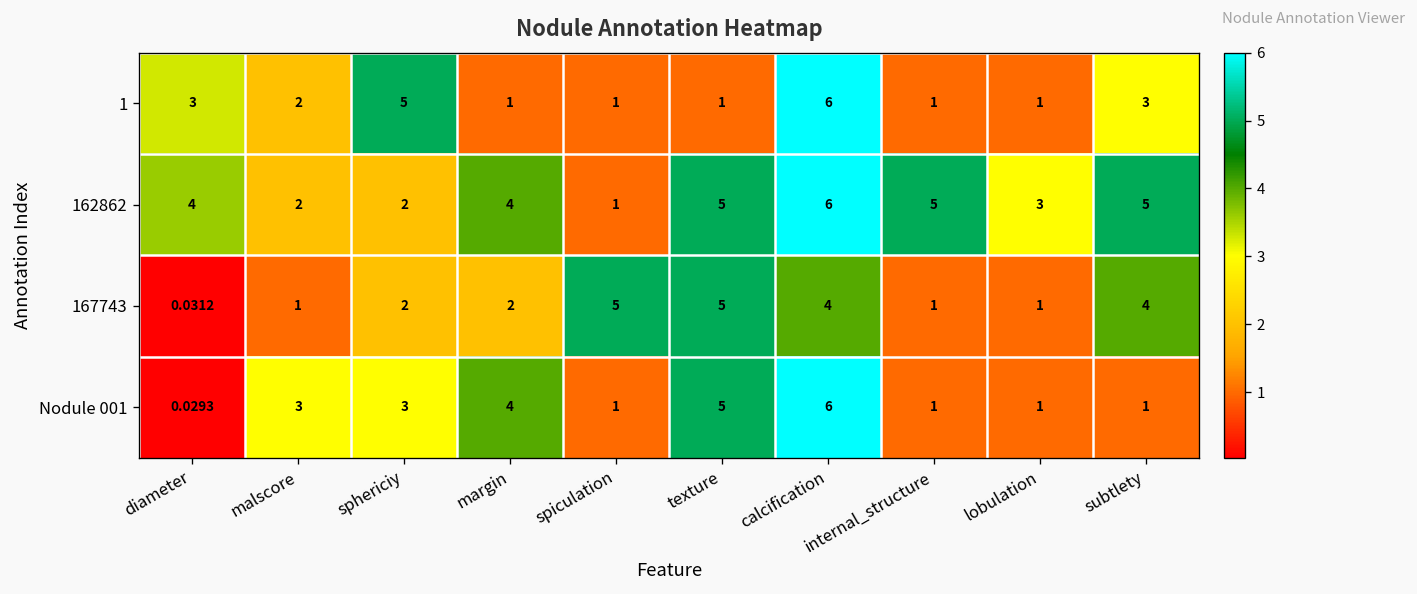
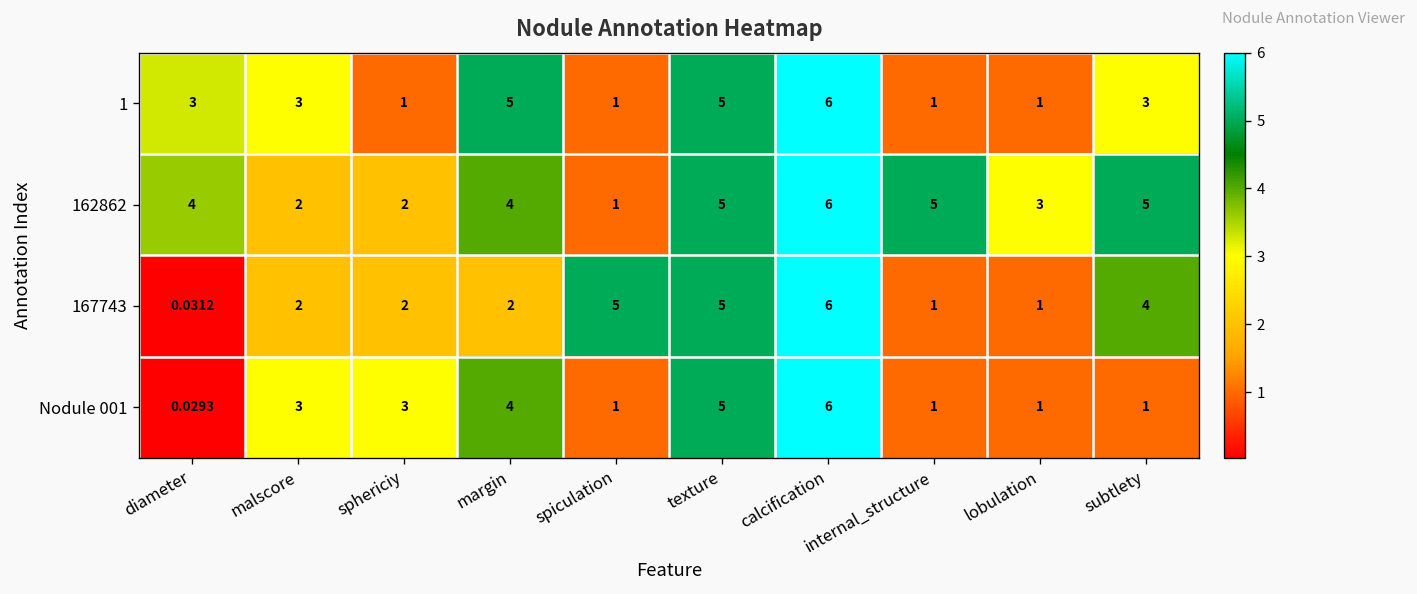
  {
    "1": {
      "diameter": 3,
-     "malscore": 2,
-     "sphericiy": 5,
-     "margin": 1,
+     "malscore": 3,
+     "sphericiy": 1,
+     "margin": 5,
      "spiculation": 1,
-     "texture": 1,
+     "texture": 5,
      "calcification": 6,
      "internal_structure": 1,
      "lobulation": 1,
      "subtlety": 3
    },
    "162862": {
      "diameter": 4,
      "malscore": 2,
      "sphericiy": 2,
      "margin": 4,
      "spiculation": 1,
      "texture": 5,
      "calcification": 6,
      "internal_structure": 5,
      "lobulation": 3,
      "subtlety": 5
    },
    "167743": {
      "diameter": 0.0312,
-     "malscore": 1,
+     "malscore": 2,
      "sphericiy": 2,
      "margin": 2,
      "spiculation": 5,
      "texture": 5,
-     "calcification": 4,
+     "calcification": 6,
      "internal_structure": 1,
      "lobulation": 1,
      "subtlety": 4
    },
    "Nodule 001": {
      "diameter": 0.0293,
      "malscore": 3,
      "sphericiy": 3,
      "margin": 4,
      "spiculation": 1,
      "texture": 5,
      "calcification": 6,
      "internal_structure": 1,
      "lobulation": 1,
      "subtlety": 1
    }
  }
